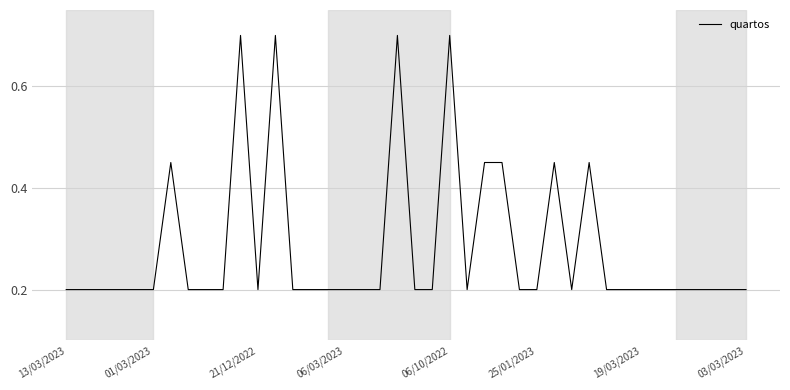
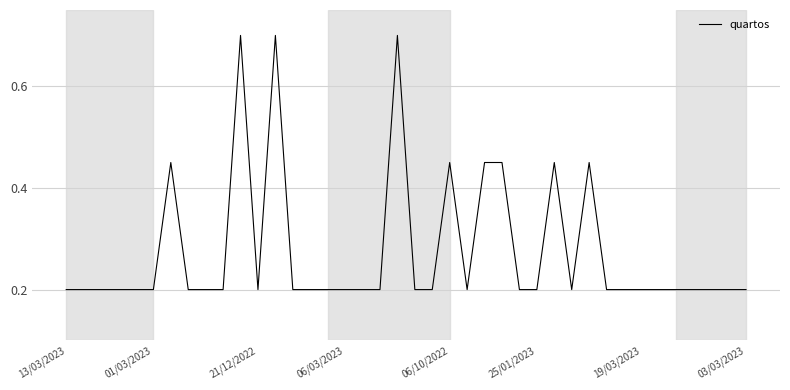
  {
    "01/03/2023": 0.20,
    "21/12/2022": 0.20,
    "06/03/2023": 0.20,
-   "06/10/2022": 0.70,
+   "06/10/2022": 0.45,
    "25/01/2023": 0.20
  }
